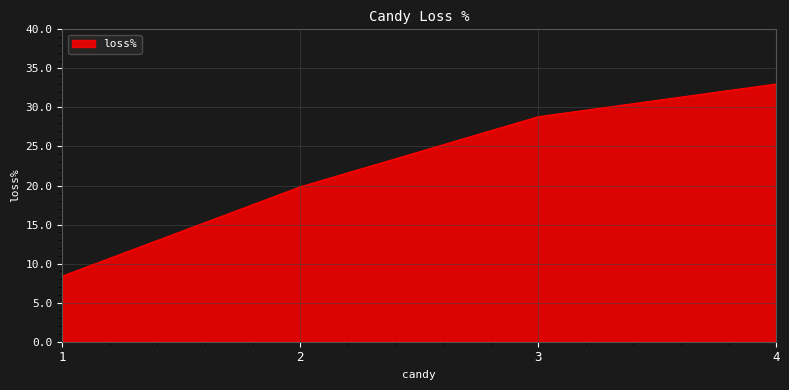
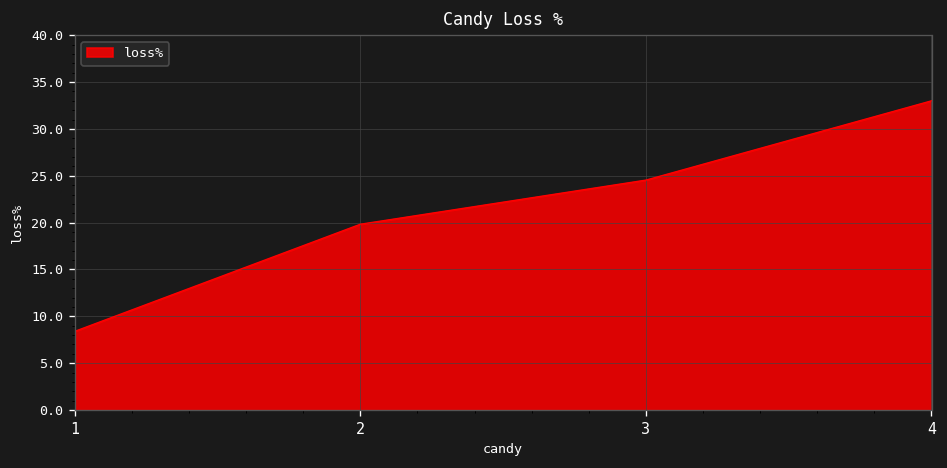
  {
    "1": 8,
    "2": 20,
-   "3": 29,
+   "3": 25,
    "4": 33
  }
